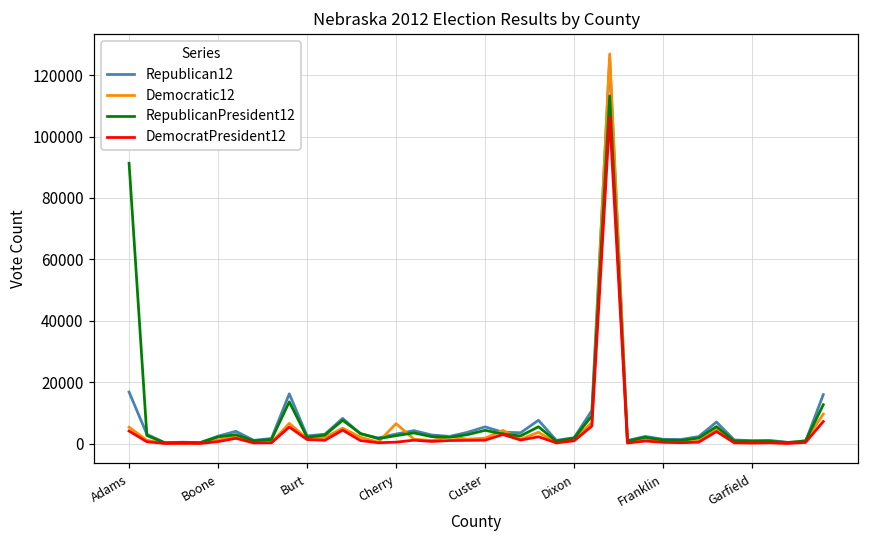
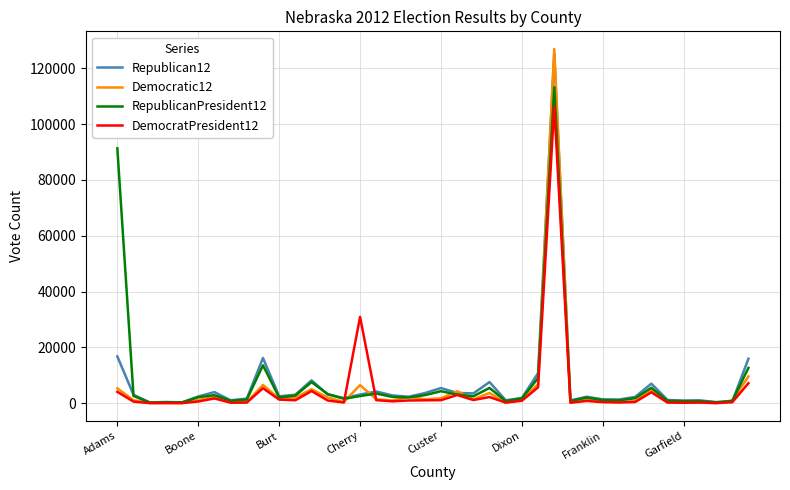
  {
    "Republican12": {
      "Adams": 17000,
      "Custer": 5000
    },
    "Democratic12": {
      "Adams": 5000,
      "Cherry": 6000
    },
    "RepublicanPresident12": {
      "Adams": 91000,
      "Custer": 4000
    },
    "DemocratPresident12": {
      "Adams": 4000,
-     "Cherry": 0
+     "Cherry": 31000
    }
  }
